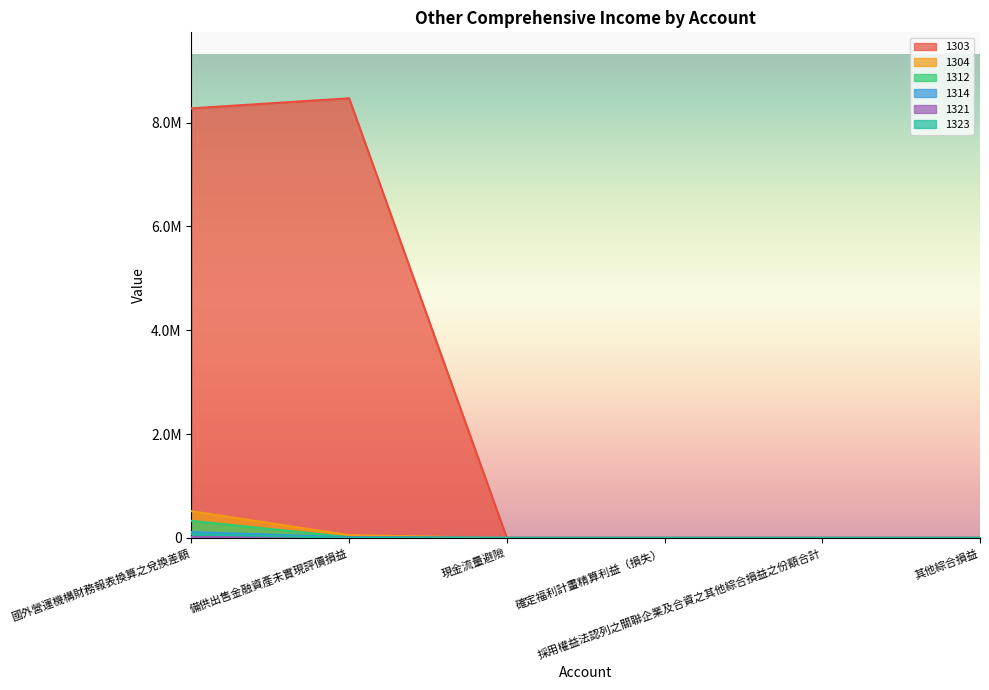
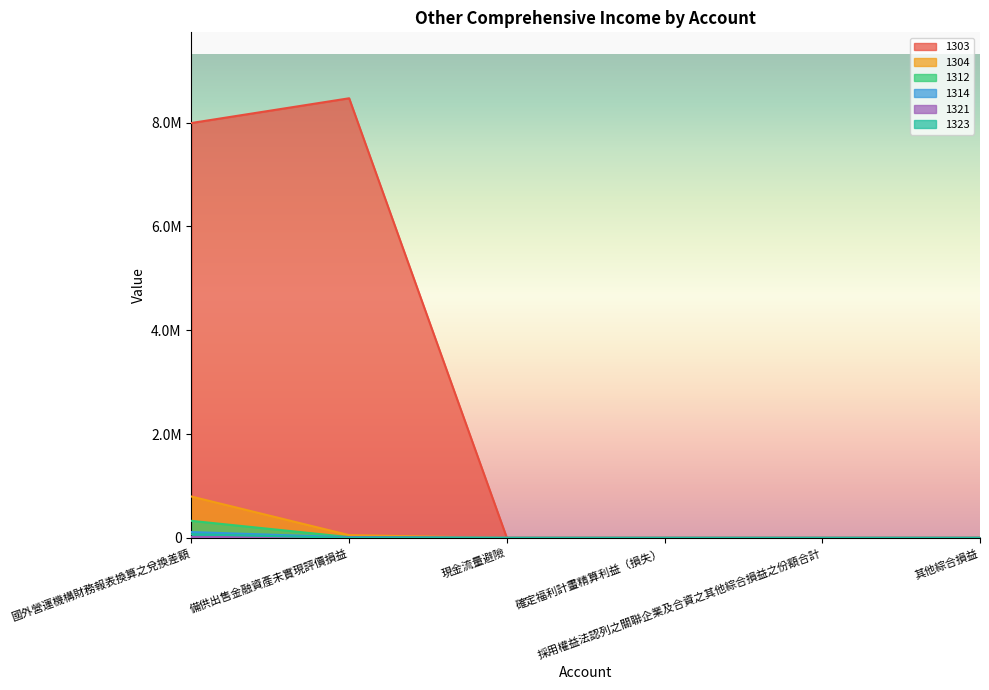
  {
    "1303": {
-     "國外營運機構財務報表換算之兌換差額": 8300000,
+     "國外營運機構財務報表換算之兌換差額": 8000000,
      "備供出售金融資產未實現評價損益": 8500000
    },
    "1304": {
-     "國外營運機構財務報表換算之兌換差額": 500000
+     "國外營運機構財務報表換算之兌換差額": 800000
    },
    "1321": {
      "國外營運機構財務報表換算之兌換差額": 0
    }
  }
